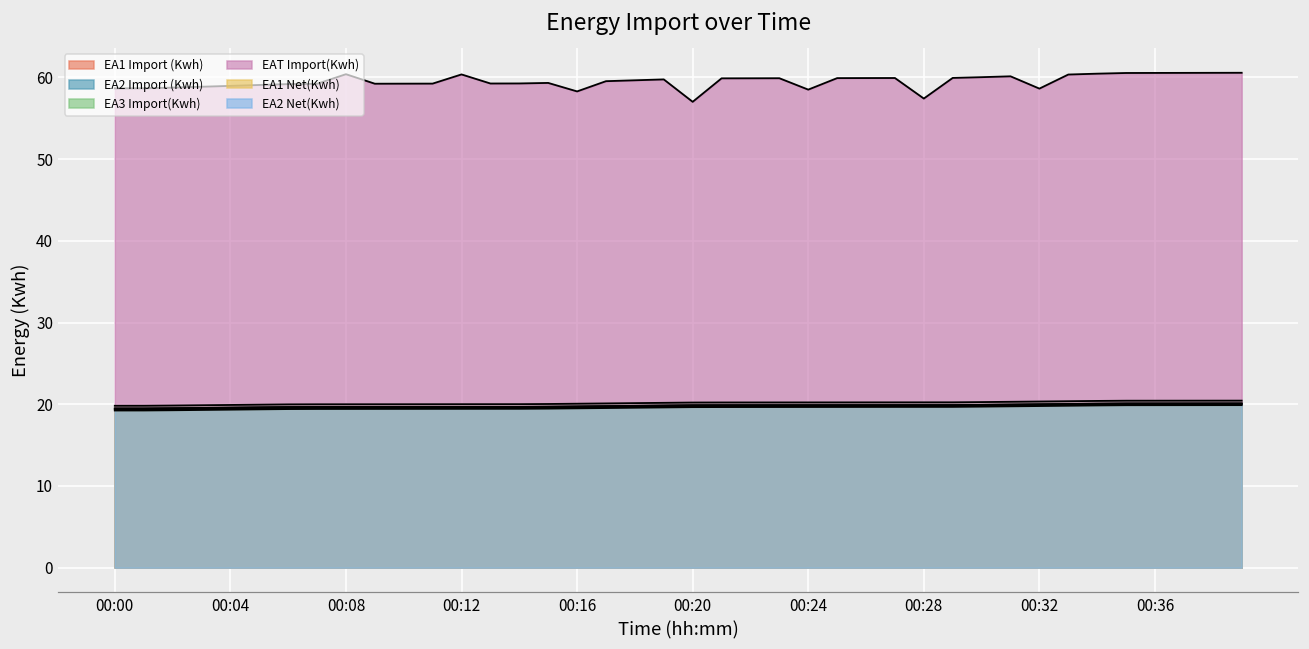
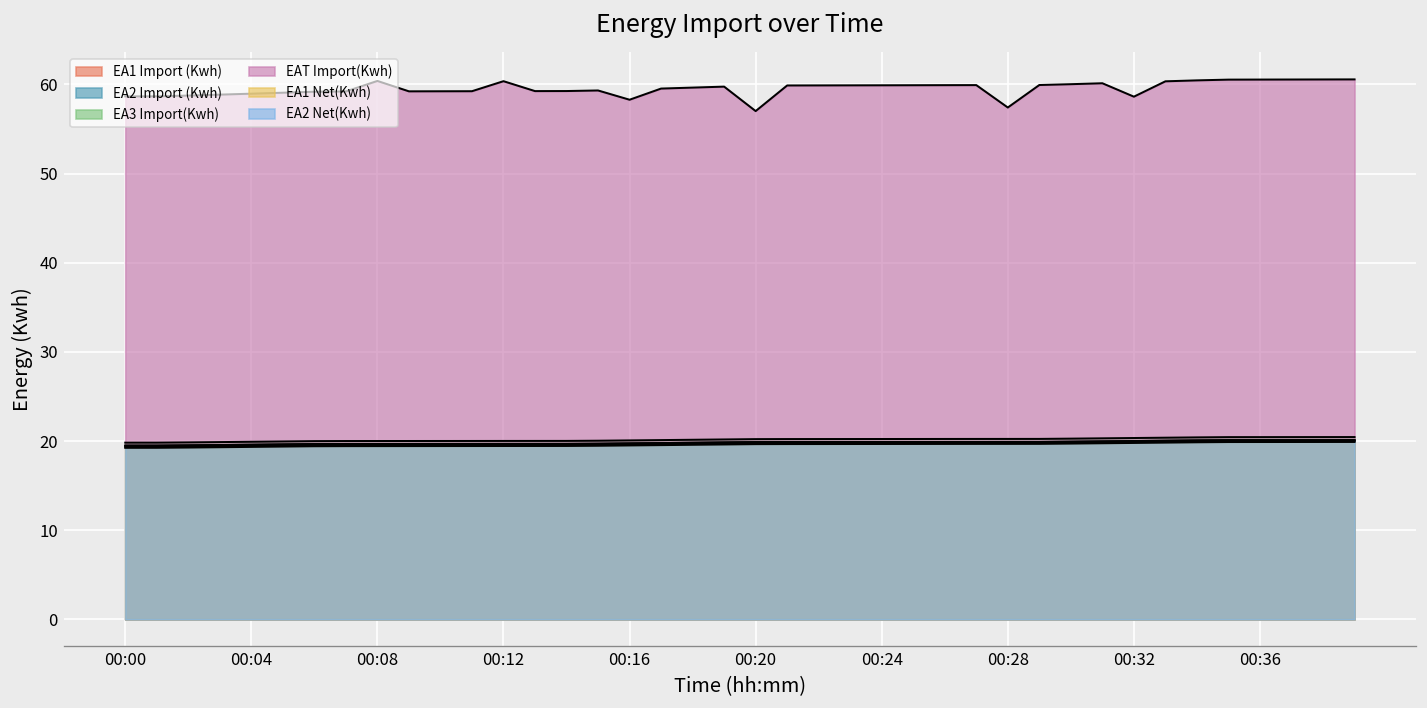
  {
    "EA3 Import(Kwh)": {
      "00:24": 20,
      "00:32": 20
    },
    "EAT Import(Kwh)": {
      "00:12": 60,
      "00:16": 58,
      "00:20": 57,
-     "00:24": 59,
+     "00:24": 60,
      "00:28": 57,
      "00:32": 59,
      "00:36": 61
    }
  }
